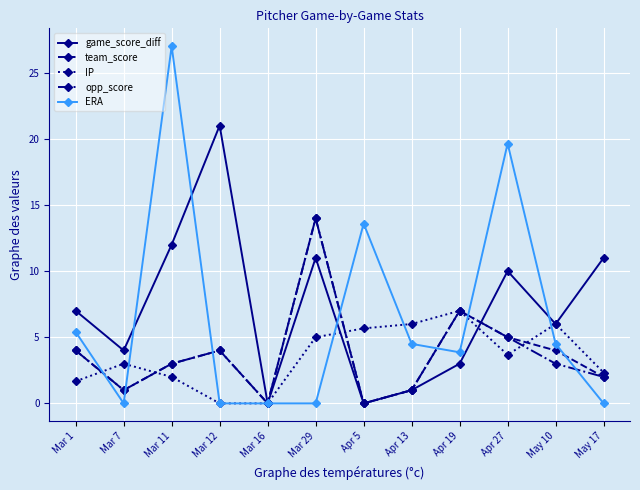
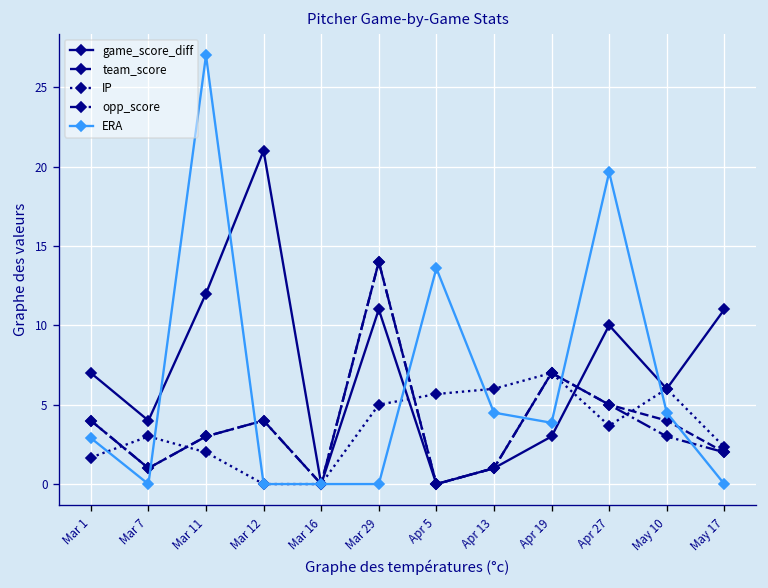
  {
    "ERA": {
-     "Mar 1": 5.4,
+     "Mar 1": 2.9,
      "Mar 7": 0.0,
      "Mar 11": 27.0,
      "Mar 29": 0.0,
      "Apr 5": 13.6,
      "Apr 13": 4.5,
      "Apr 19": 3.9,
      "Apr 27": 19.6,
      "May 10": 4.5,
      "May 17": 0.0
    }
  }
